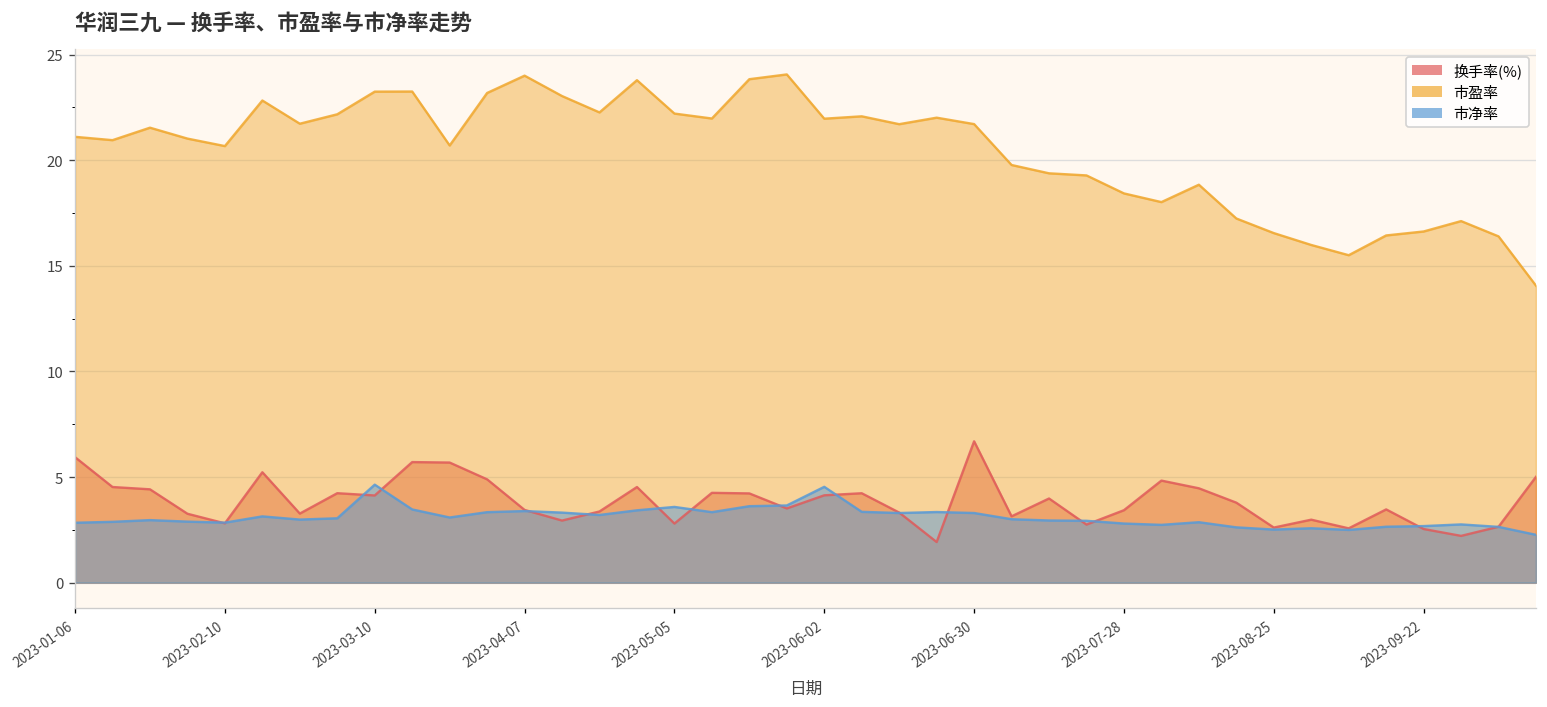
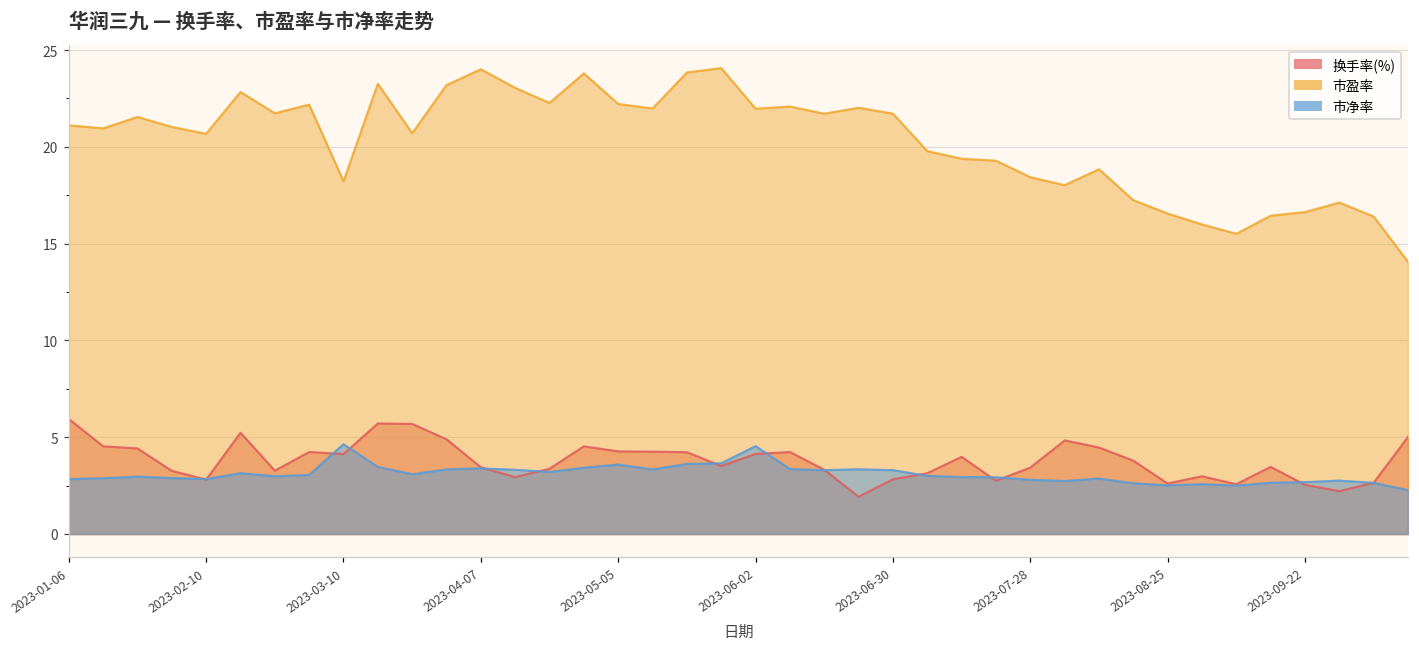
  {
    "换手率(%)": {
      "2023-01-06": 5.9,
      "2023-03-10": 4.1,
-     "2023-05-05": 2.8,
+     "2023-05-05": 4.3,
      "2023-06-02": 4.1,
-     "2023-06-30": 6.7,
+     "2023-06-30": 2.8,
      "2023-07-28": 3.4
    },
    "市盈率": {
      "2023-01-06": 21.1,
      "2023-02-10": 20.7,
-     "2023-03-10": 23.3,
+     "2023-03-10": 18.2,
      "2023-04-07": 24.0,
      "2023-05-05": 22.2,
      "2023-06-02": 22.0,
      "2023-06-30": 21.7,
      "2023-07-28": 18.4,
      "2023-08-25": 16.6,
      "2023-09-22": 16.6
    },
    "市净率": {
      "2023-01-06": 2.8,
      "2023-03-10": 4.6,
      "2023-05-05": 3.6,
      "2023-06-02": 4.5,
      "2023-06-30": 3.3,
      "2023-07-28": 2.8
    }
  }
